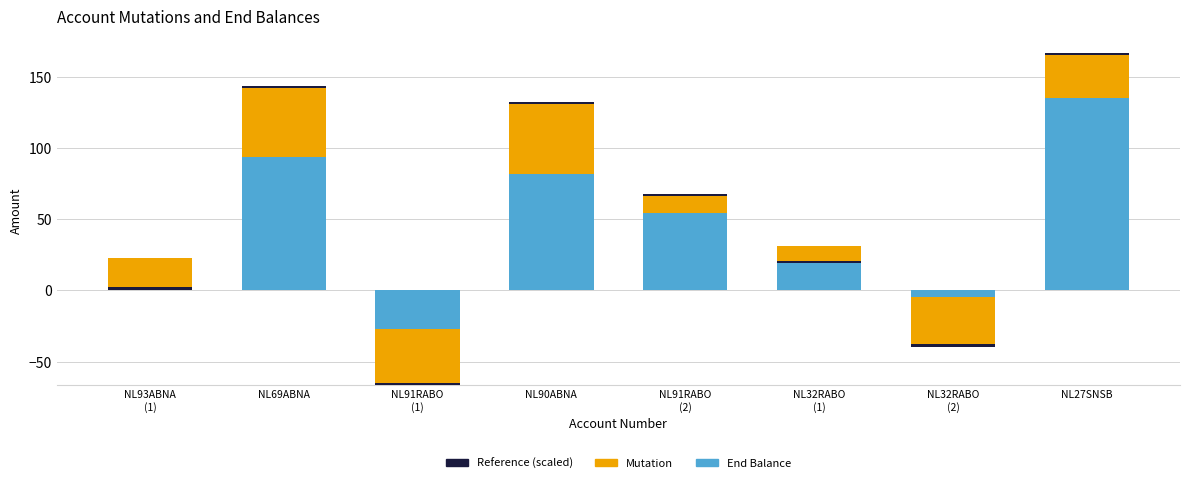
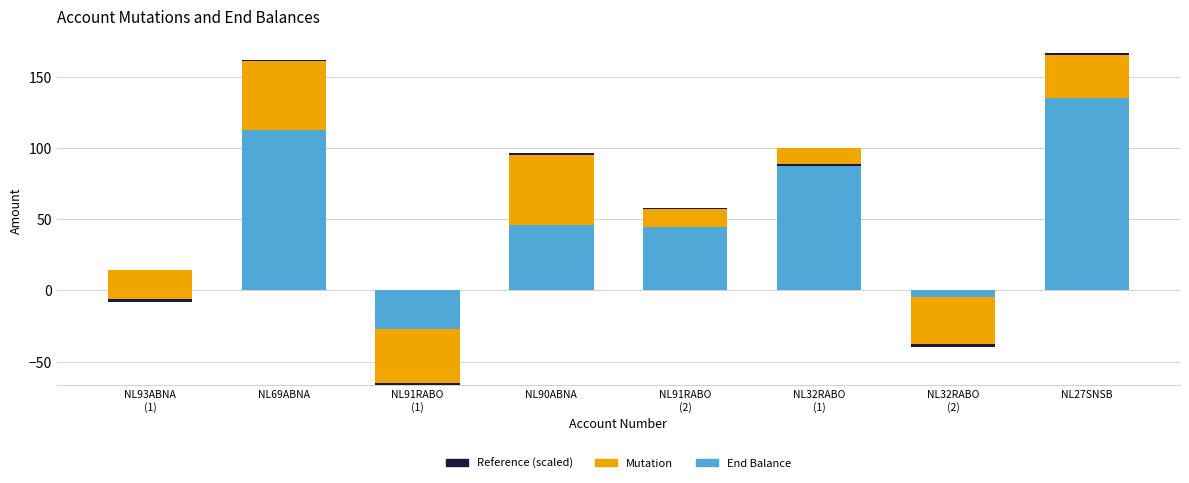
  {
    "End Balance": {
-     "NL93ABNA (1)": 23,
-     "NL69ABNA": 94,
+     "NL93ABNA (1)": 14,
+     "NL69ABNA": 112,
      "NL91RABO (1)": -27,
-     "NL90ABNA": 82,
-     "NL91RABO (2)": 54,
-     "NL32RABO (1)": 31,
+     "NL90ABNA": 46,
+     "NL91RABO (2)": 44,
+     "NL32RABO (1)": 100,
      "NL32RABO (2)": -5,
      "NL27SNSB": 135
    },
    "Mutation": {
      "NL93ABNA (1)": -22,
      "NL69ABNA": 48,
      "NL91RABO (1)": -40,
      "NL90ABNA": 49,
      "NL91RABO (2)": 12,
      "NL32RABO (2)": -35,
      "NL27SNSB": 30
    }
  }
